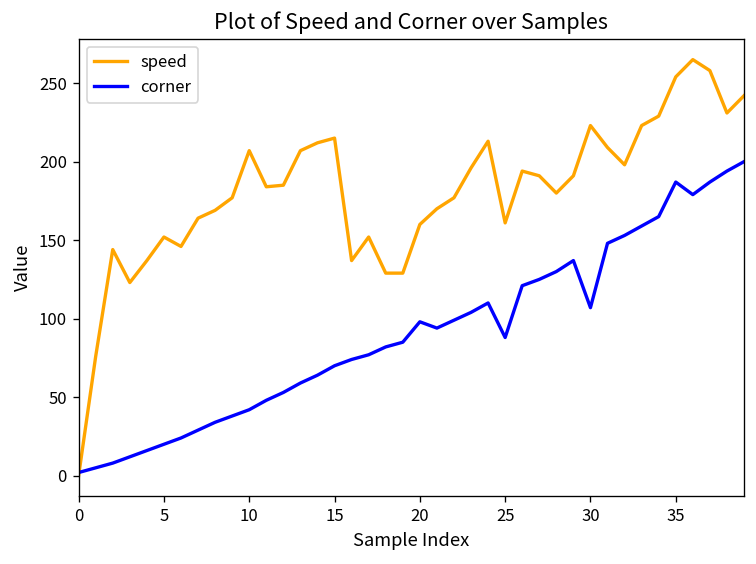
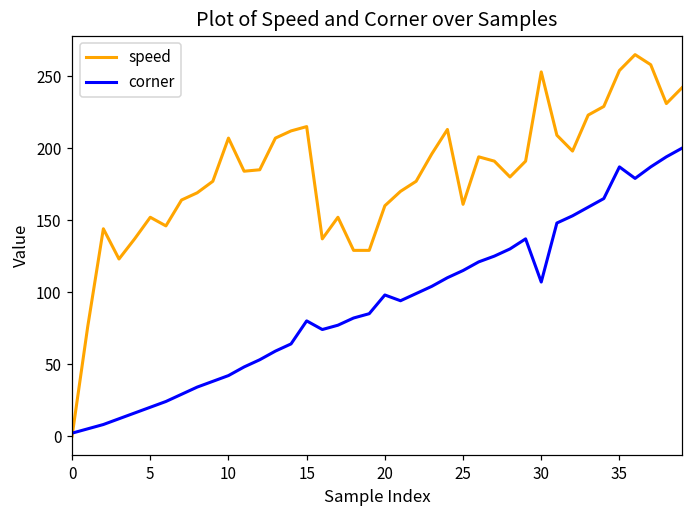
  {
    "speed": {
      "0": 0,
      "5": 152,
      "10": 207,
      "15": 215,
      "20": 160,
      "25": 161,
-     "30": 223,
+     "30": 253,
      "35": 254
    },
    "corner": {
      "0": 2,
      "5": 20,
      "10": 42,
-     "15": 70,
+     "15": 80,
      "20": 98,
-     "25": 88,
+     "25": 115,
      "30": 107,
      "35": 187
    }
  }
